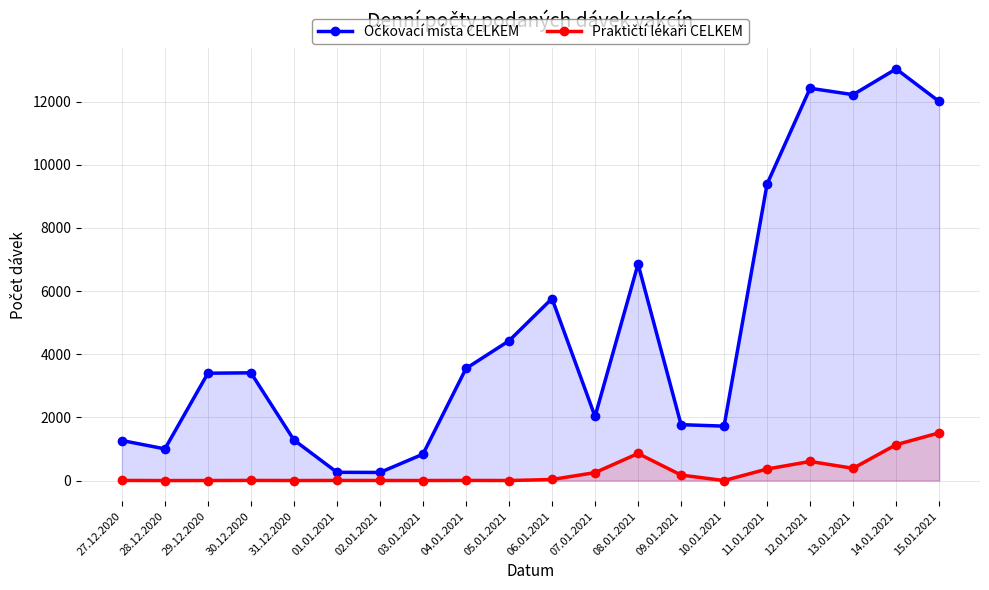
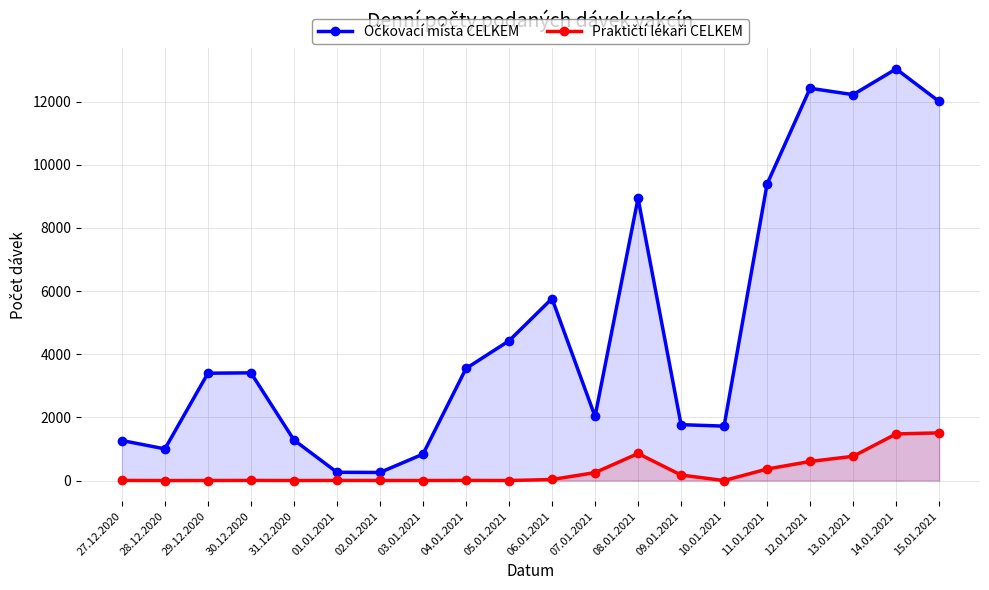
  {
    "Očkovací místa CELKEM": {
      "27.12.2020": 1300,
      "28.12.2020": 1000,
      "29.12.2020": 3400,
      "30.12.2020": 3400,
      "31.12.2020": 1300,
      "01.01.2021": 300,
      "02.01.2021": 300,
      "03.01.2021": 800,
      "04.01.2021": 3500,
      "05.01.2021": 4400,
      "06.01.2021": 5800,
      "07.01.2021": 2000,
-     "08.01.2021": 6900,
+     "08.01.2021": 8900,
      "09.01.2021": 1800,
      "10.01.2021": 1700,
      "11.01.2021": 9400,
      "12.01.2021": 12400,
      "13.01.2021": 12200,
      "14.01.2021": 13000,
      "15.01.2021": 12000
    },
    "Praktičtí lékaři CELKEM": {
      "27.12.2020": 0,
      "28.12.2020": 0,
      "29.12.2020": 0,
      "30.12.2020": 0,
      "31.12.2020": 0,
      "01.01.2021": 0,
      "02.01.2021": 0,
      "03.01.2021": 0,
      "04.01.2021": 0,
      "05.01.2021": 0,
      "06.01.2021": 0,
      "07.01.2021": 300,
      "08.01.2021": 900,
      "09.01.2021": 200,
      "10.01.2021": 0,
      "11.01.2021": 400,
      "12.01.2021": 600,
-     "13.01.2021": 400,
-     "14.01.2021": 1100,
+     "13.01.2021": 800,
+     "14.01.2021": 1500,
      "15.01.2021": 1500
    }
  }
